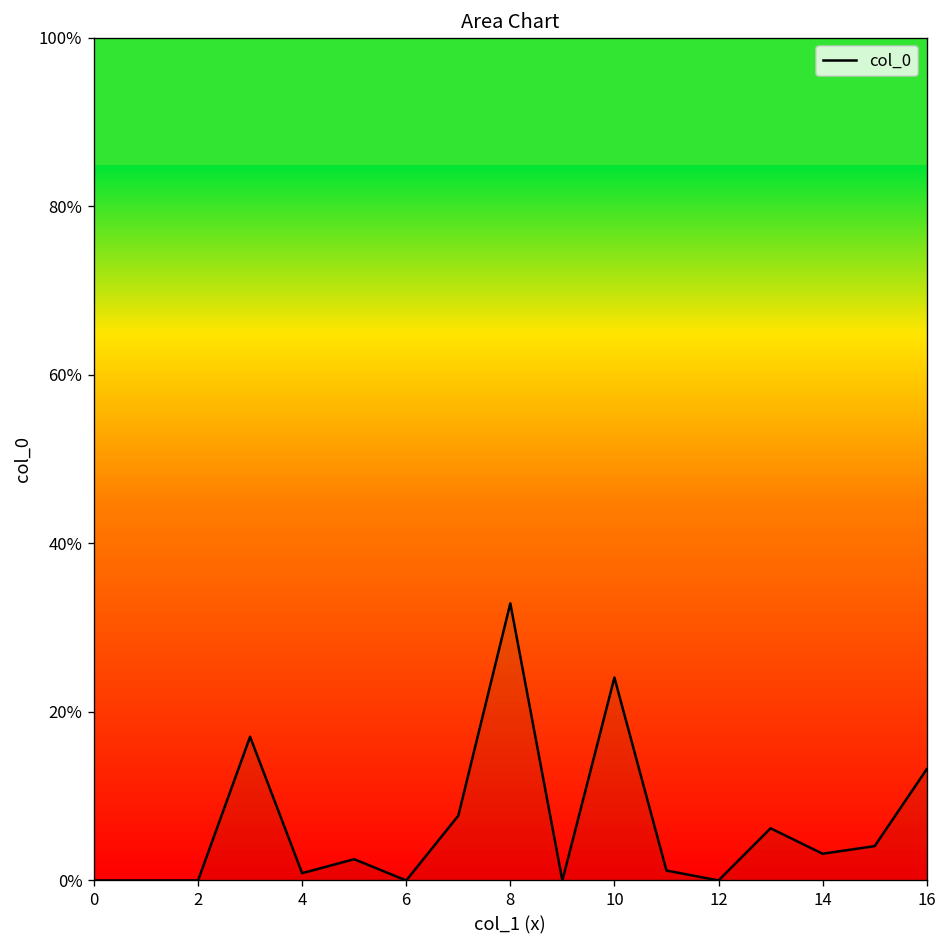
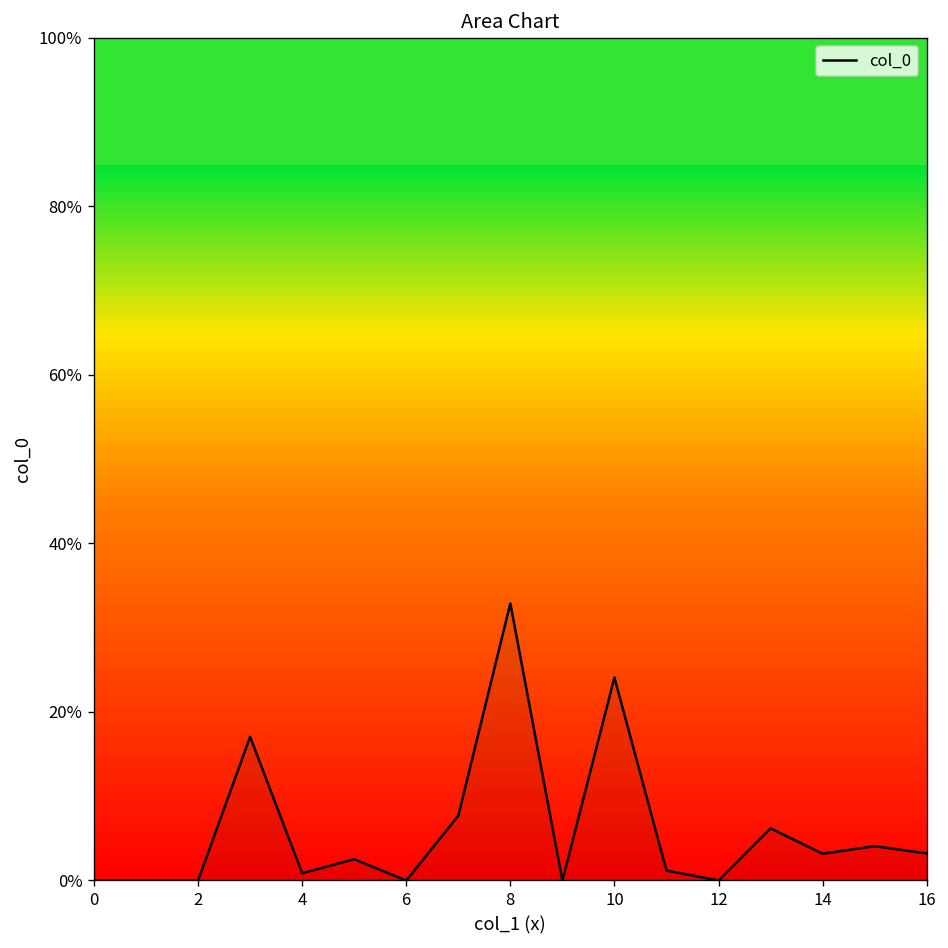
  {
    "0": "0%",
    "2": "0%",
    "4": "1%",
    "6": "0%",
    "8": "33%",
    "10": "24%",
    "12": "0%",
    "14": "3%",
-   "16": "13%"
+   "16": "3%"
  }
